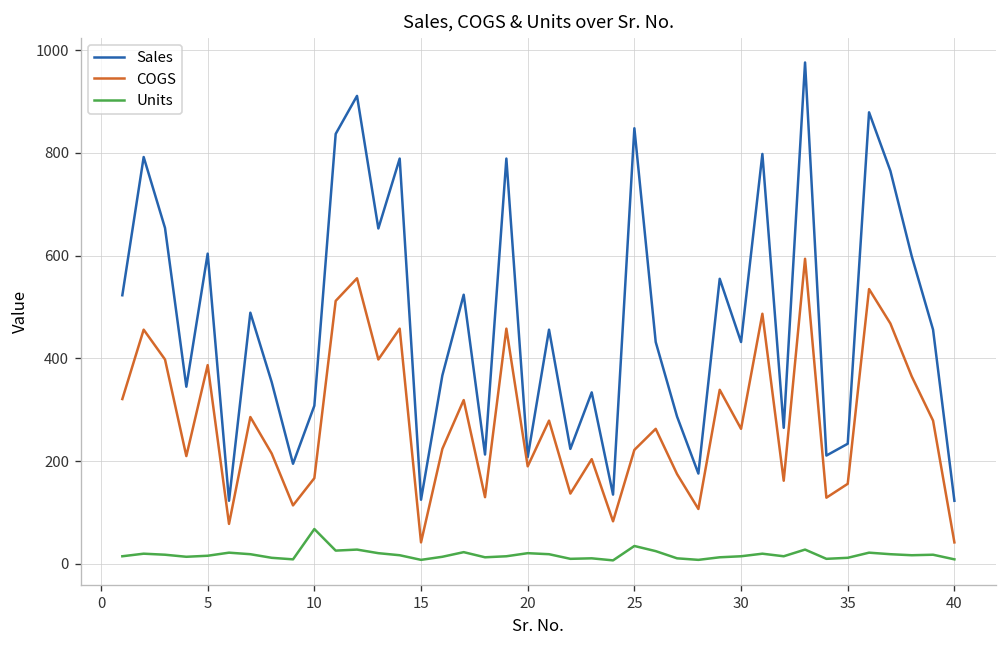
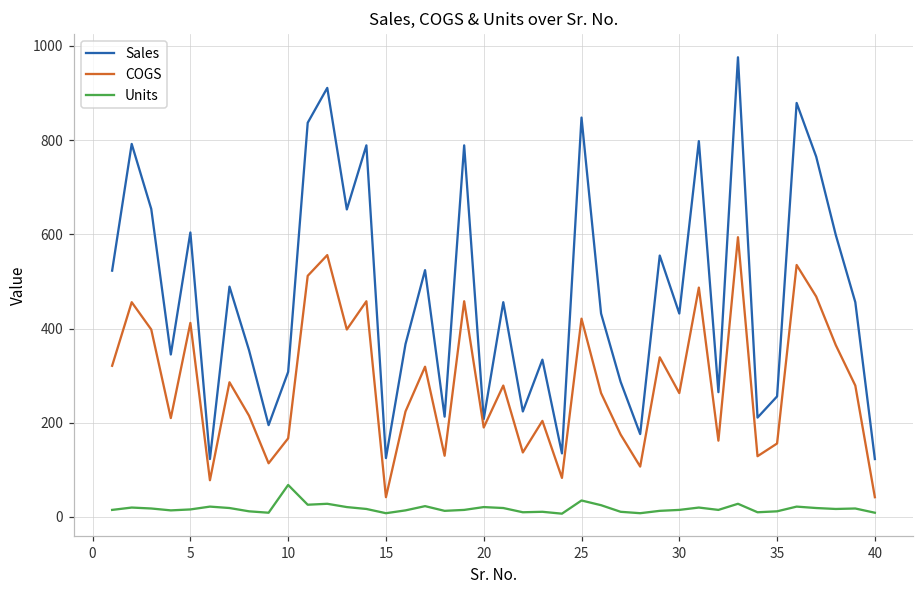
  {
    "Sales": {
      "5": 600,
      "10": 310,
      "15": 130,
      "20": 210,
      "25": 850,
      "30": 430,
-     "35": 230,
+     "35": 260,
      "40": 120
    },
    "COGS": {
-     "5": 390,
+     "5": 410,
      "10": 170,
      "15": 40,
      "20": 190,
-     "25": 220,
+     "25": 420,
      "30": 260,
      "35": 160,
      "40": 40
    },
    "Units": {
      "5": 20,
      "10": 70,
      "15": 10,
      "20": 20,
      "25": 40,
      "30": 20,
      "35": 10,
      "40": 10
    }
  }
